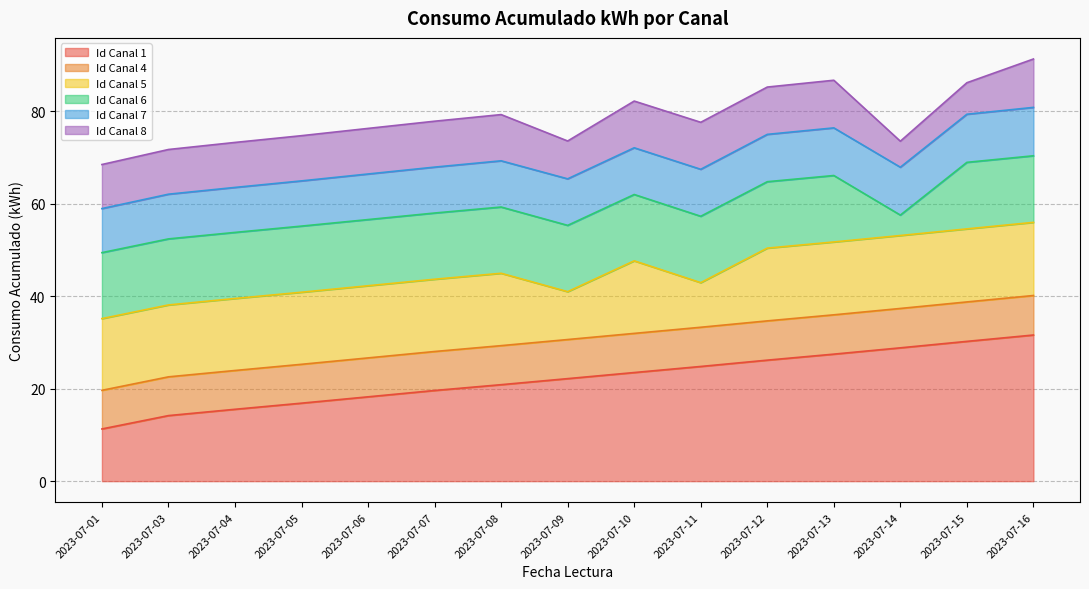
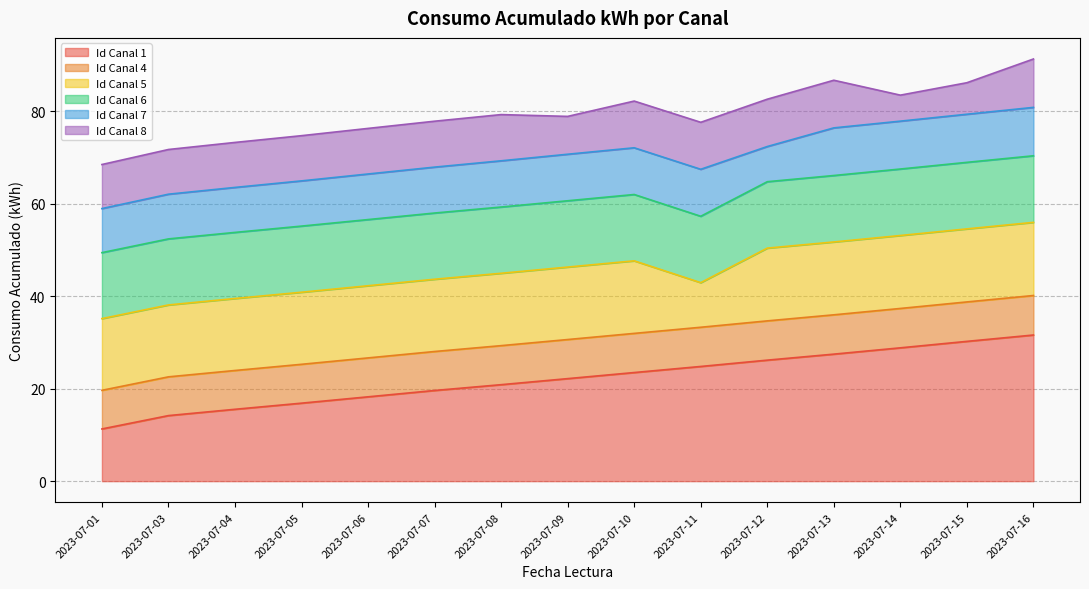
  {
    "Id Canal 5": {
      "2023-07-01": 16,
      "2023-07-03": 16,
      "2023-07-04": 16,
      "2023-07-05": 16,
      "2023-07-06": 16,
      "2023-07-07": 16,
      "2023-07-08": 16,
-     "2023-07-09": 10,
+     "2023-07-09": 16,
      "2023-07-10": 16,
      "2023-07-11": 10,
      "2023-07-12": 16,
      "2023-07-13": 16,
      "2023-07-14": 16,
      "2023-07-15": 16,
      "2023-07-16": 16
    },
    "Id Canal 6": {
      "2023-07-01": 14,
      "2023-07-03": 14,
      "2023-07-04": 14,
      "2023-07-05": 14,
      "2023-07-06": 14,
      "2023-07-07": 14,
      "2023-07-08": 14,
      "2023-07-09": 14,
      "2023-07-10": 14,
      "2023-07-11": 14,
      "2023-07-12": 14,
      "2023-07-13": 14,
-     "2023-07-14": 4,
+     "2023-07-14": 14,
      "2023-07-15": 14,
      "2023-07-16": 14
    },
    "Id Canal 7": {
      "2023-07-01": 10,
      "2023-07-03": 10,
      "2023-07-04": 10,
      "2023-07-05": 10,
      "2023-07-06": 10,
      "2023-07-07": 10,
      "2023-07-08": 10,
      "2023-07-09": 10,
      "2023-07-10": 10,
      "2023-07-11": 10,
-     "2023-07-12": 10,
+     "2023-07-12": 8,
      "2023-07-13": 10,
      "2023-07-14": 10,
      "2023-07-15": 10,
      "2023-07-16": 10
    },
    "Id Canal 8": {
      "2023-07-01": 10,
      "2023-07-03": 10,
      "2023-07-04": 10,
      "2023-07-05": 10,
      "2023-07-06": 10,
      "2023-07-07": 10,
      "2023-07-08": 10,
      "2023-07-09": 8,
      "2023-07-10": 10,
      "2023-07-11": 10,
      "2023-07-12": 10,
      "2023-07-13": 10,
      "2023-07-14": 6,
      "2023-07-15": 7,
      "2023-07-16": 10
    }
  }
